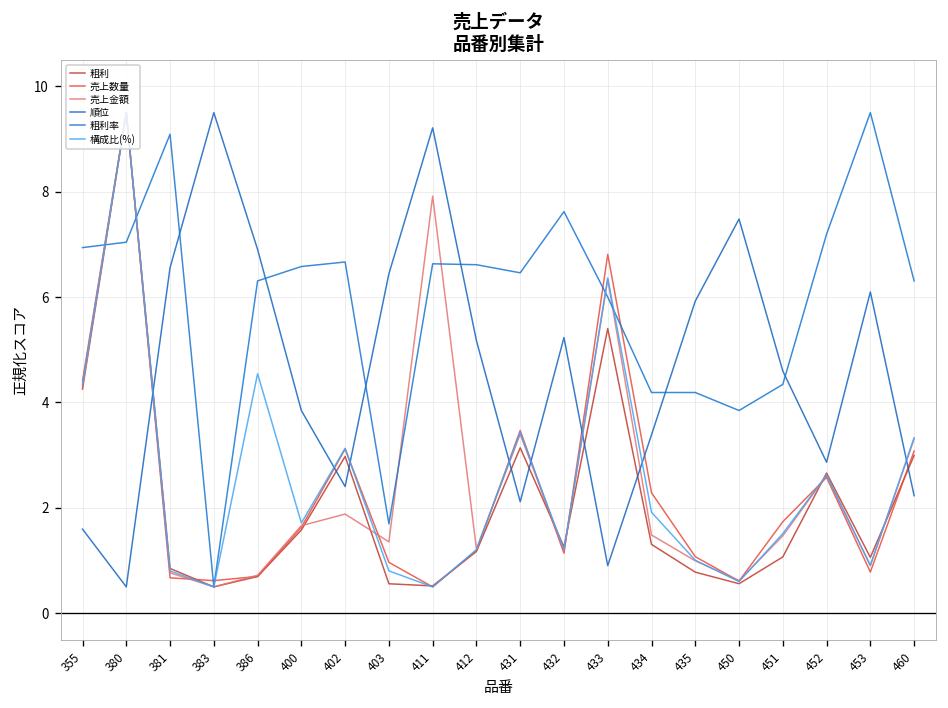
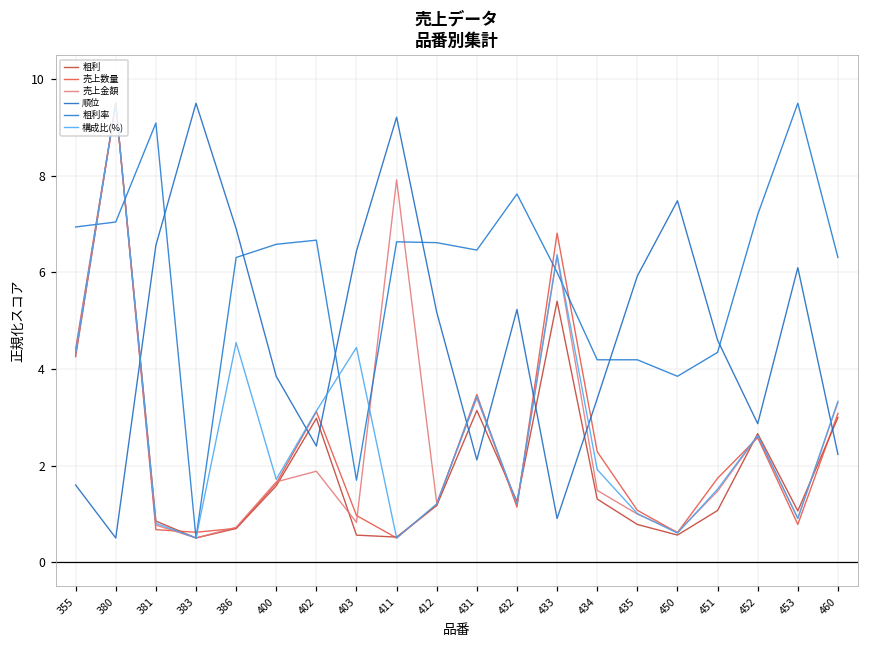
  {
    "売上金額": {
      "402": 1.9,
-     "403": 1.4,
+     "403": 0.8,
      "411": 7.9,
      "434": 1.5
    },
    "構成比(%)": {
      "386": 4.5,
-     "403": 0.8,
+     "403": 4.4,
      "434": 1.9
    }
  }
